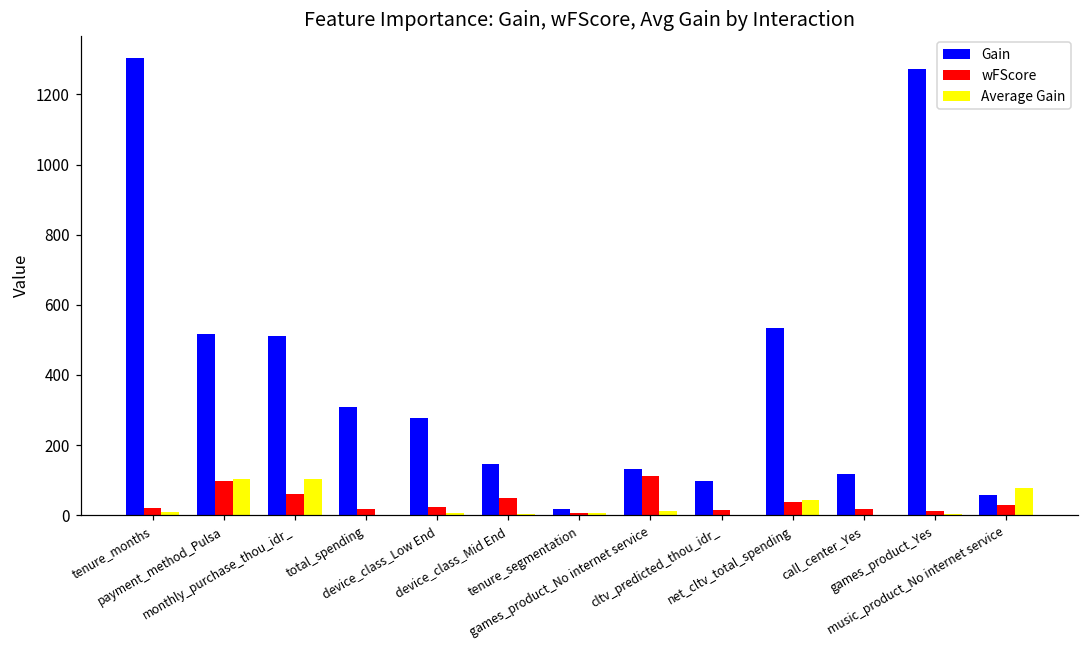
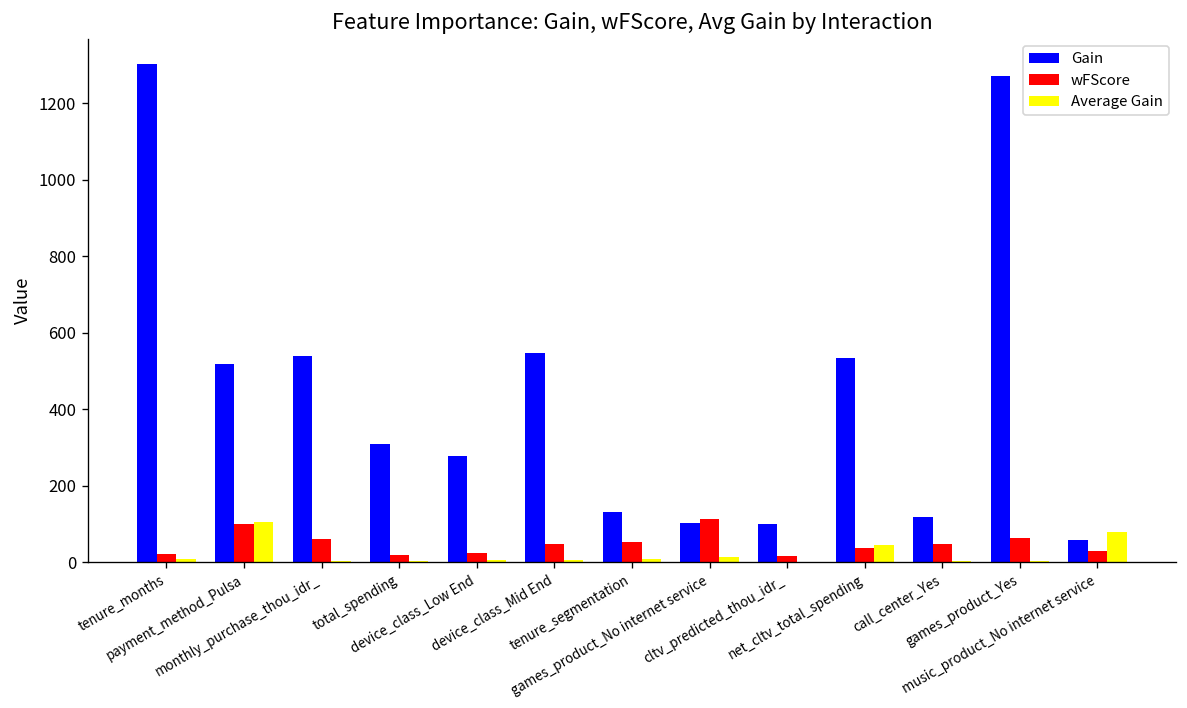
  {
    "Gain": {
      "tenure_months": 1300,
      "payment_method_Pulsa": 520,
-     "monthly_purchase_thou_idr_": 510,
+     "monthly_purchase_thou_idr_": 540,
      "total_spending": 310,
      "device_class_Low End": 280,
-     "device_class_Mid End": 150,
-     "tenure_segmentation": 20,
-     "games_product_No internet service": 130,
+     "device_class_Mid End": 550,
+     "tenure_segmentation": 130,
+     "games_product_No internet service": 100,
      "cltv_predicted_thou_idr_": 100,
      "net_cltv_total_spending": 530,
      "call_center_Yes": 120,
      "games_product_Yes": 1270,
      "music_product_No internet service": 60
    },
    "wFScore": {
      "tenure_months": 20,
      "payment_method_Pulsa": 100,
      "monthly_purchase_thou_idr_": 60,
      "total_spending": 20,
      "device_class_Low End": 20,
      "device_class_Mid End": 50,
-     "tenure_segmentation": 10,
+     "tenure_segmentation": 50,
      "games_product_No internet service": 110,
      "cltv_predicted_thou_idr_": 20,
      "net_cltv_total_spending": 40,
-     "call_center_Yes": 20,
-     "games_product_Yes": 10,
+     "call_center_Yes": 50,
+     "games_product_Yes": 60,
      "music_product_No internet service": 30
    },
    "Average Gain": {
      "tenure_months": 10,
      "payment_method_Pulsa": 100,
-     "monthly_purchase_thou_idr_": 100,
+     "monthly_purchase_thou_idr_": 0,
      "games_product_No internet service": 10,
      "net_cltv_total_spending": 40,
      "music_product_No internet service": 80
    }
  }
